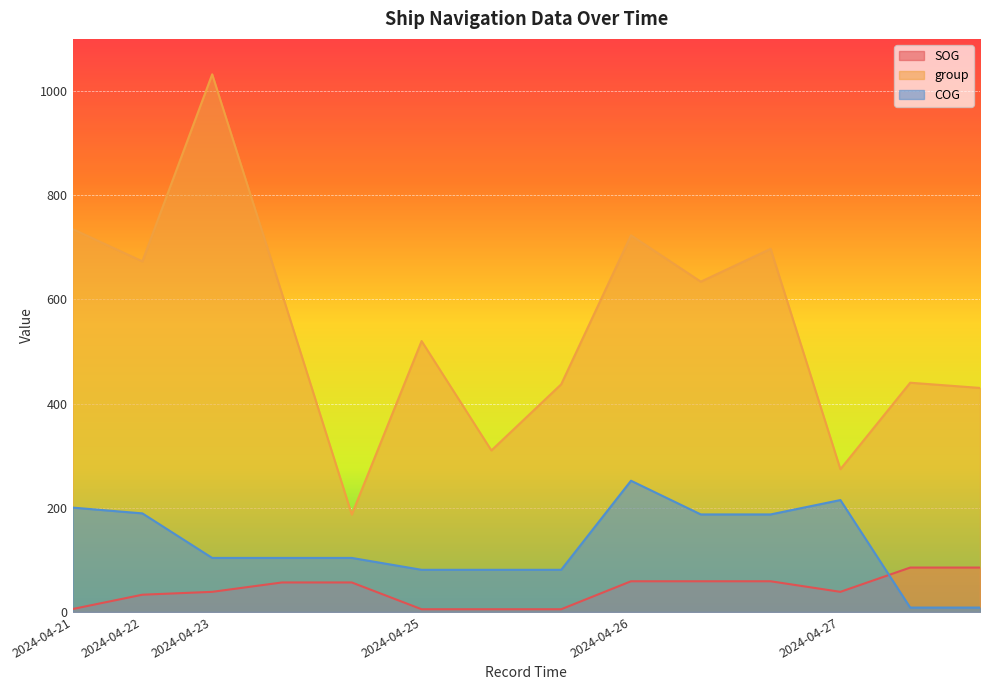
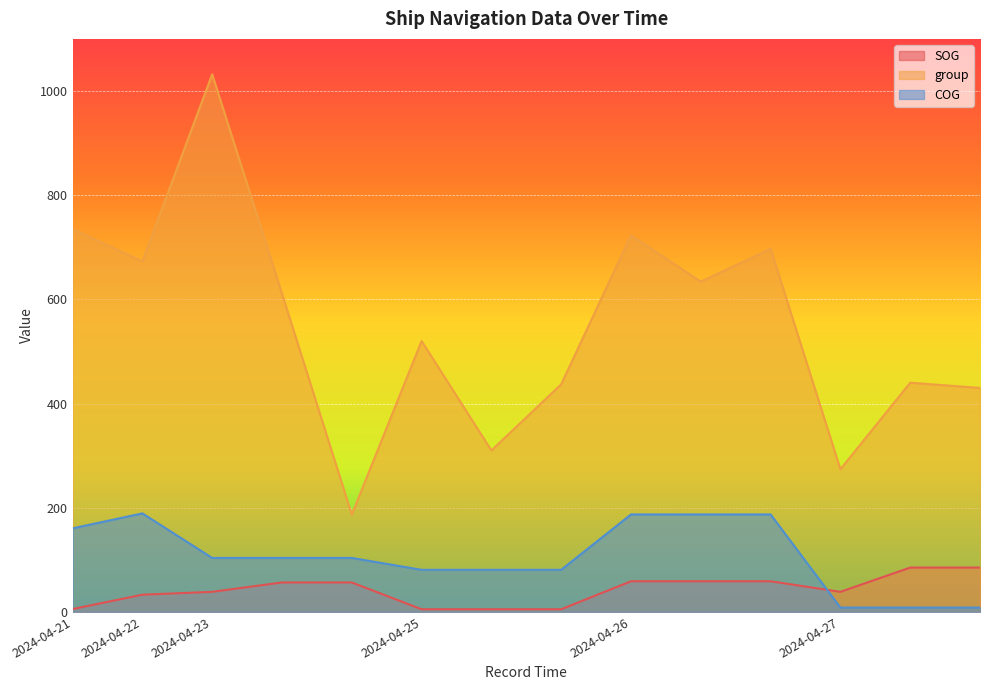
  {
    "SOG": {
      "2024-04-21": 10,
      "2024-04-22": 30,
      "2024-04-23": 40,
      "2024-04-25": 10,
      "2024-04-26": 60,
      "2024-04-27": 40
    },
    "group": {
      "2024-04-21": 740,
      "2024-04-22": 670,
      "2024-04-23": 1030,
      "2024-04-25": 520,
      "2024-04-26": 720,
      "2024-04-27": 270
    },
    "COG": {
-     "2024-04-21": 200,
+     "2024-04-21": 160,
      "2024-04-22": 190,
      "2024-04-23": 100,
      "2024-04-25": 80,
-     "2024-04-26": 250,
-     "2024-04-27": 210
+     "2024-04-26": 190,
+     "2024-04-27": 10
    }
  }
